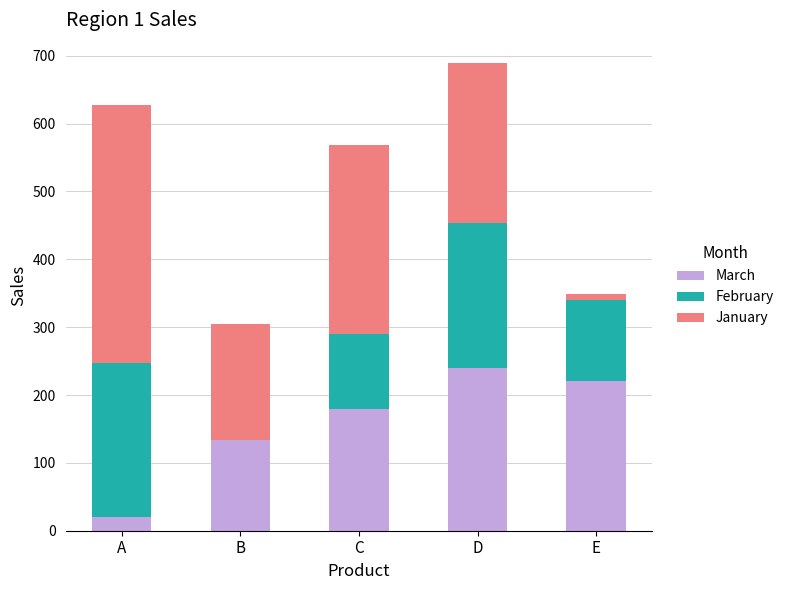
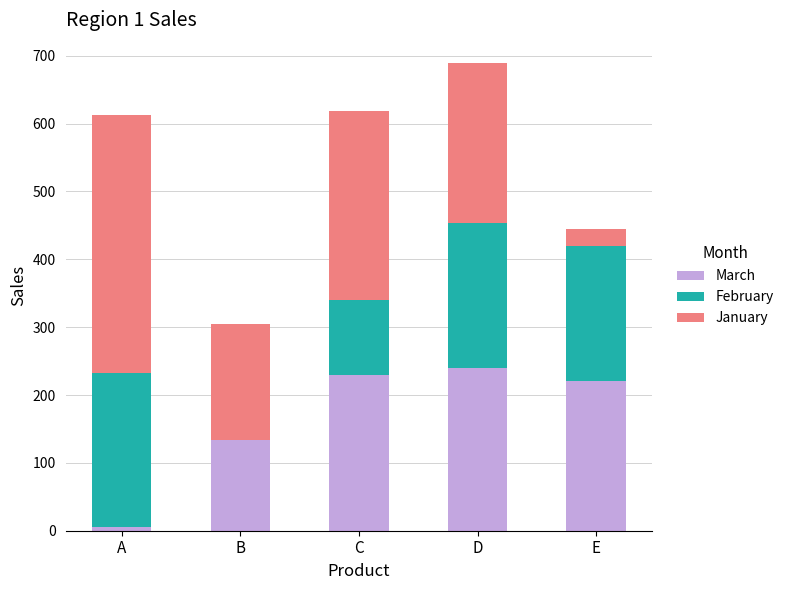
  {
    "March": {
-     "A": 20,
+     "A": 10,
      "B": 130,
-     "C": 180,
+     "C": 230,
      "D": 240,
      "E": 220
    },
    "February": {
      "A": 230,
      "B": 0,
      "C": 110,
      "D": 210,
-     "E": 120
+     "E": 200
    },
    "January": {
      "A": 380,
      "B": 170,
      "C": 280,
      "D": 240,
-     "E": 10
+     "E": 30
    }
  }
